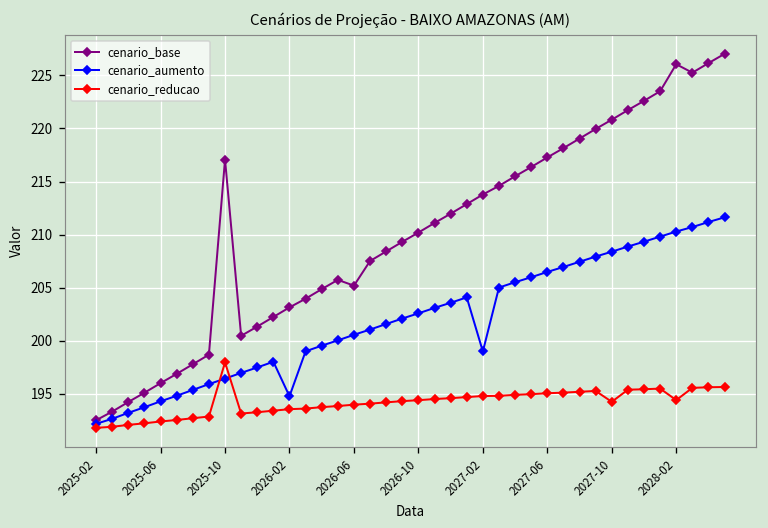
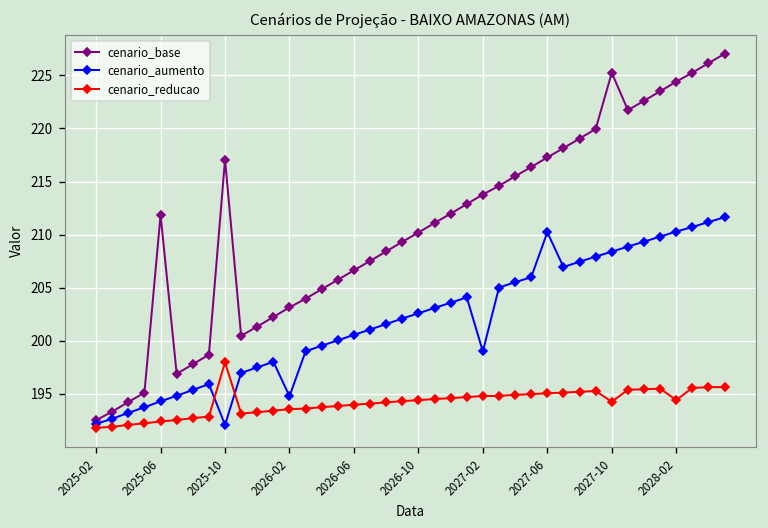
  {
    "cenario_base": {
      "2025-02": 193,
-     "2025-06": 196,
+     "2025-06": 212,
      "2025-10": 217,
      "2026-02": 203,
-     "2026-06": 205,
+     "2026-06": 207,
      "2026-10": 210,
      "2027-02": 214,
      "2027-06": 217,
-     "2027-10": 221,
-     "2028-02": 226
+     "2027-10": 225,
+     "2028-02": 224
    },
    "cenario_aumento": {
      "2025-02": 192,
      "2025-06": 194,
-     "2025-10": 196,
+     "2025-10": 192,
      "2026-02": 195,
      "2026-06": 201,
      "2026-10": 203,
      "2027-02": 199,
-     "2027-06": 206,
+     "2027-06": 210,
      "2027-10": 208,
      "2028-02": 210
    },
    "cenario_reducao": {
      "2025-02": 192,
      "2025-06": 192,
      "2025-10": 198,
      "2026-02": 194,
      "2026-06": 194,
      "2026-10": 194,
      "2027-02": 195,
      "2027-06": 195,
      "2027-10": 194,
      "2028-02": 194
    }
  }
